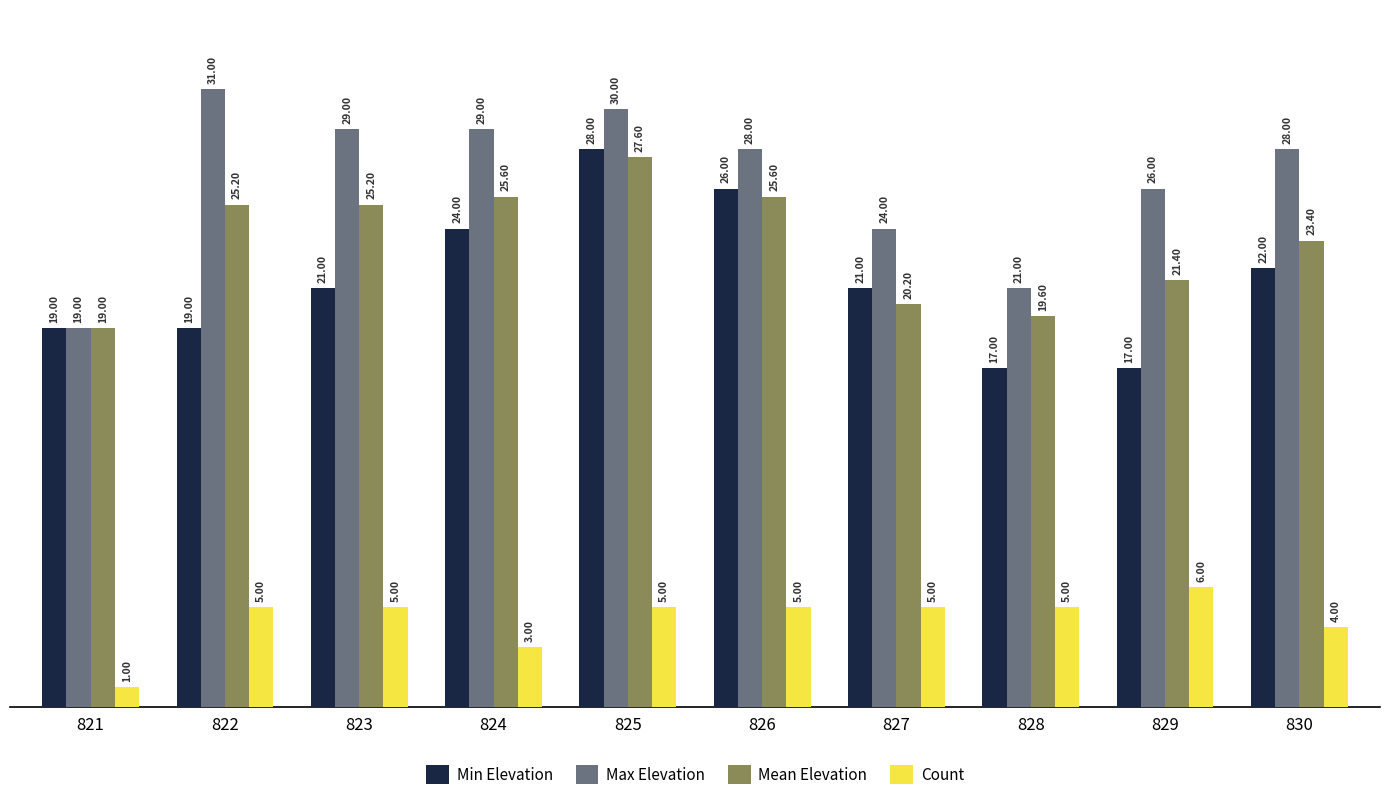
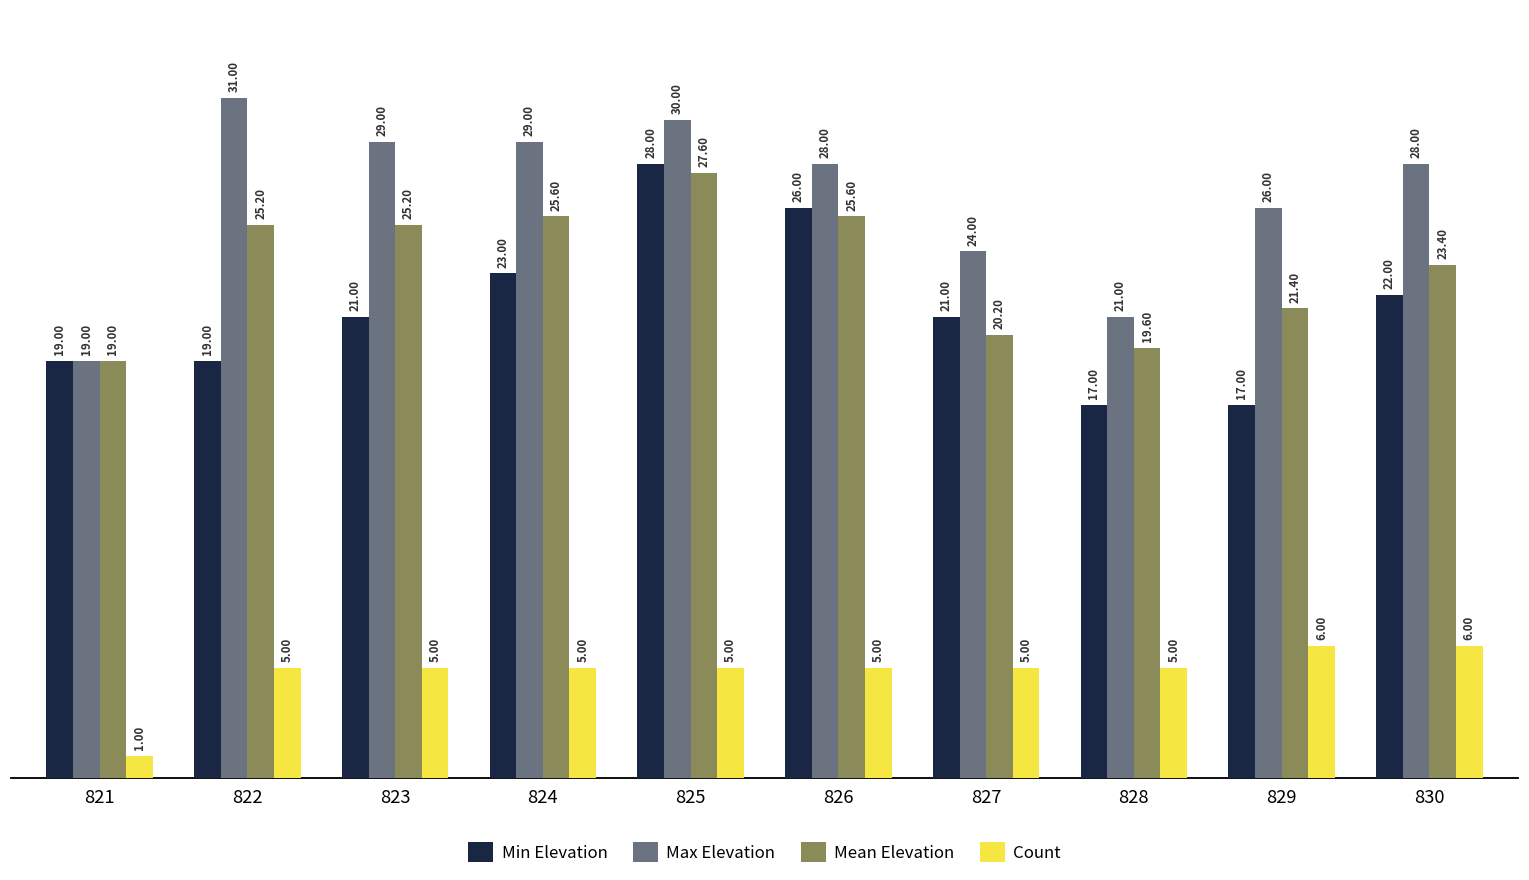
  {
    "Min Elevation": {
      "821": 19.00,
      "822": 19.00,
      "823": 21.00,
-     "824": 24.00,
+     "824": 23.00,
      "825": 28.00,
      "826": 26.00,
      "827": 21.00,
      "828": 17.00,
      "829": 17.00,
      "830": 22.00
    },
    "Count": {
      "821": 1.00,
      "822": 5.00,
      "823": 5.00,
-     "824": 3.00,
+     "824": 5.00,
      "825": 5.00,
      "826": 5.00,
      "827": 5.00,
      "828": 5.00,
      "829": 6.00,
-     "830": 4.00
+     "830": 6.00
    }
  }
